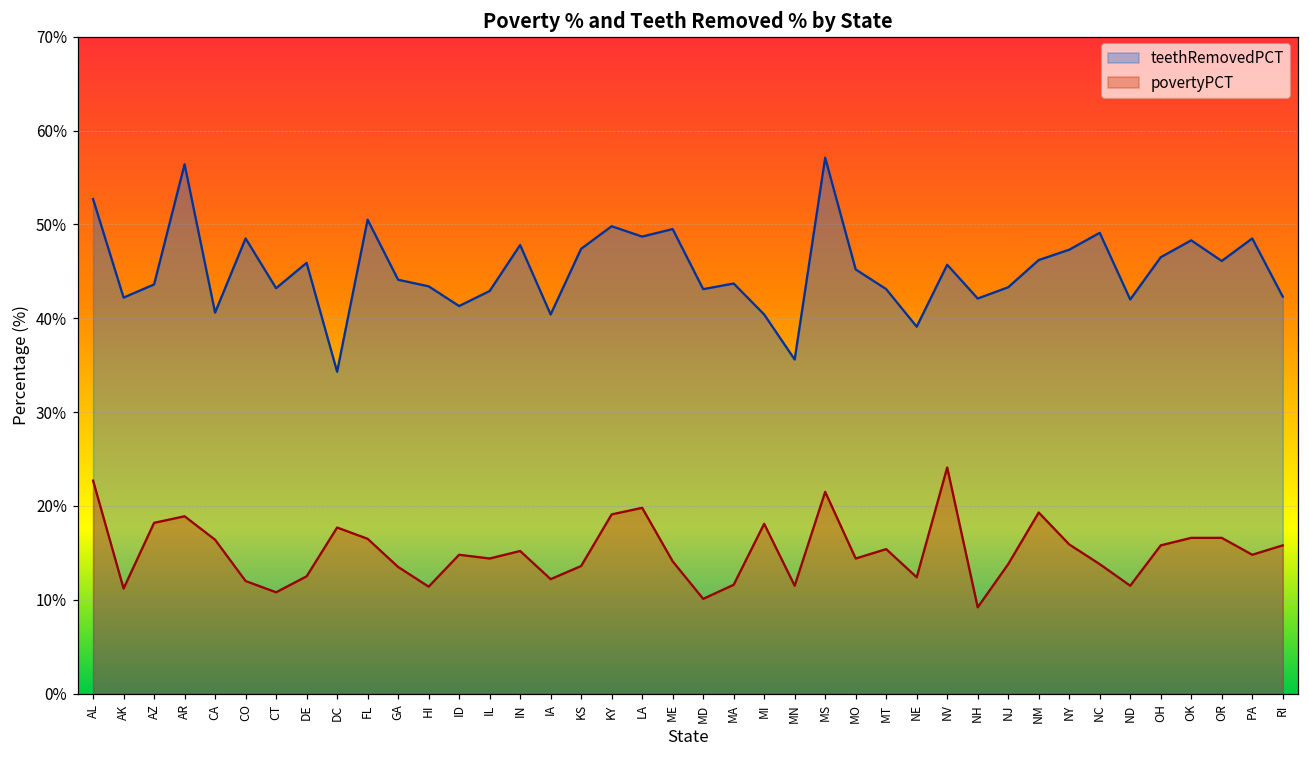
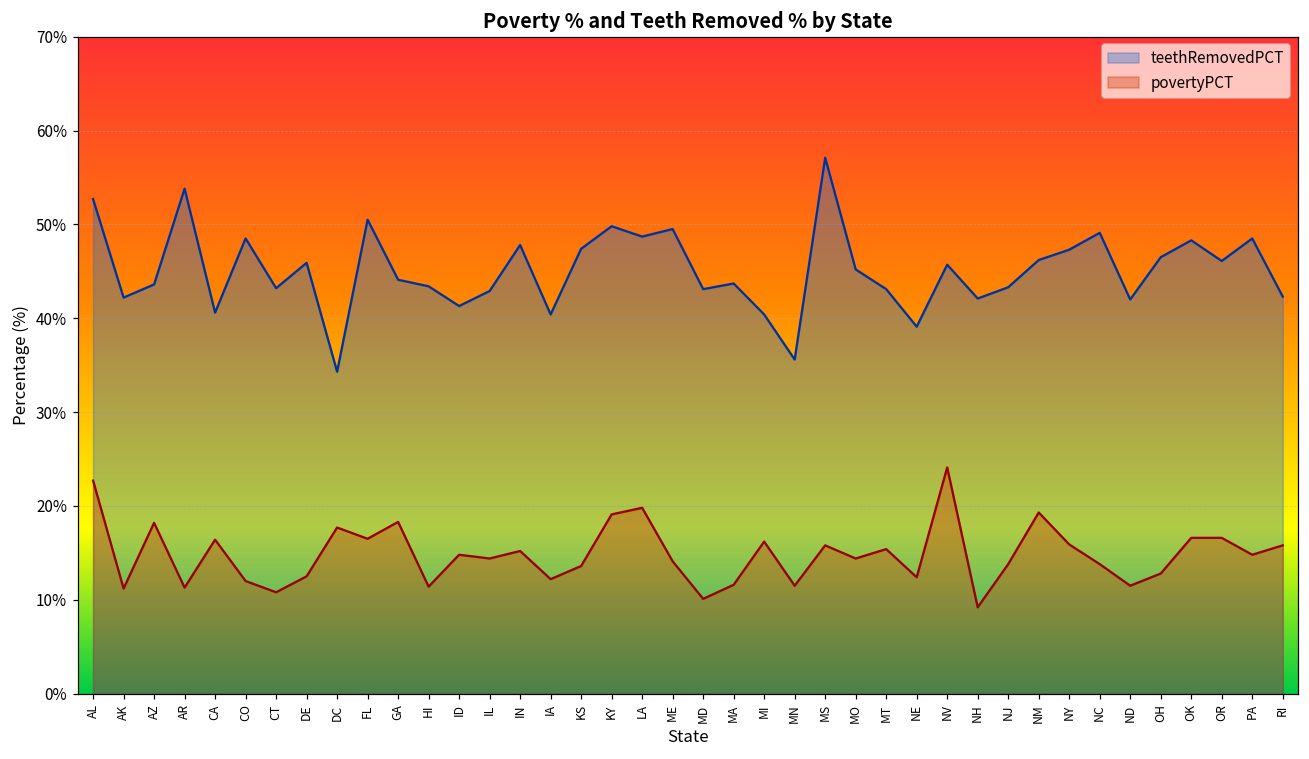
  {
    "teethRemovedPCT": {
      "AL": "53%",
      "AK": "42%",
      "AZ": "44%",
-     "AR": "56%",
+     "AR": "54%",
      "CA": "41%",
      "CO": "49%",
      "CT": "43%",
      "DE": "46%",
      "DC": "34%",
      "FL": "51%",
      "GA": "44%",
      "HI": "43%",
      "ID": "41%",
      "IL": "43%",
      "IN": "48%",
      "IA": "40%",
      "KS": "47%",
      "KY": "50%",
      "LA": "49%",
      "ME": "50%",
      "MD": "43%",
      "MA": "44%",
      "MI": "40%",
      "MN": "36%",
      "MS": "57%",
      "MO": "45%",
      "MT": "43%",
      "NE": "39%",
      "NV": "46%",
      "NH": "42%",
      "NJ": "43%",
      "NM": "46%",
      "NY": "47%",
      "NC": "49%",
      "ND": "42%",
      "OH": "47%",
      "OK": "48%",
      "OR": "46%",
      "PA": "49%",
      "RI": "42%"
    },
    "povertyPCT": {
      "AL": "23%",
      "AK": "11%",
      "AZ": "18%",
-     "AR": "19%",
+     "AR": "11%",
      "CA": "16%",
      "CO": "12%",
      "CT": "11%",
      "DE": "13%",
      "DC": "18%",
      "FL": "17%",
-     "GA": "14%",
+     "GA": "18%",
      "HI": "11%",
      "ID": "15%",
      "IL": "14%",
      "IN": "15%",
      "IA": "12%",
      "KS": "14%",
      "KY": "19%",
      "LA": "20%",
      "ME": "14%",
      "MD": "10%",
      "MA": "12%",
-     "MI": "18%",
+     "MI": "16%",
      "MN": "12%",
-     "MS": "22%",
+     "MS": "16%",
      "MO": "14%",
      "MT": "15%",
      "NE": "12%",
      "NV": "24%",
      "NH": "9%",
      "NJ": "14%",
      "NM": "19%",
      "NY": "16%",
      "NC": "14%",
      "ND": "12%",
-     "OH": "16%",
+     "OH": "13%",
      "OK": "17%",
      "OR": "17%",
      "PA": "15%",
      "RI": "16%"
    }
  }
